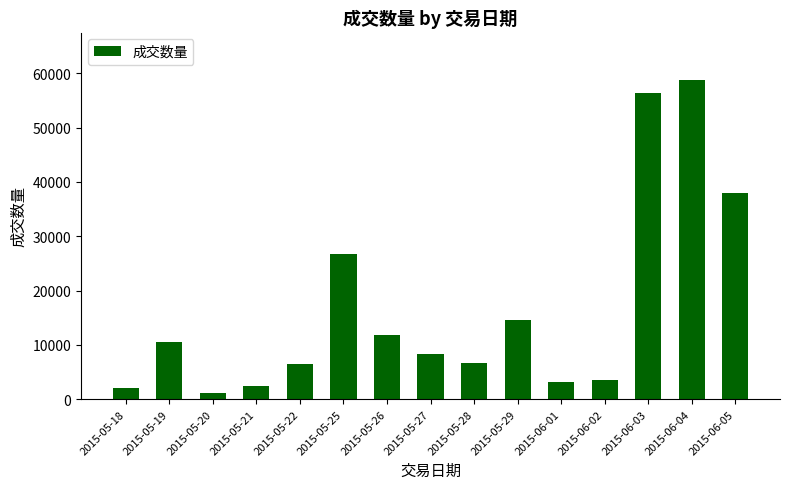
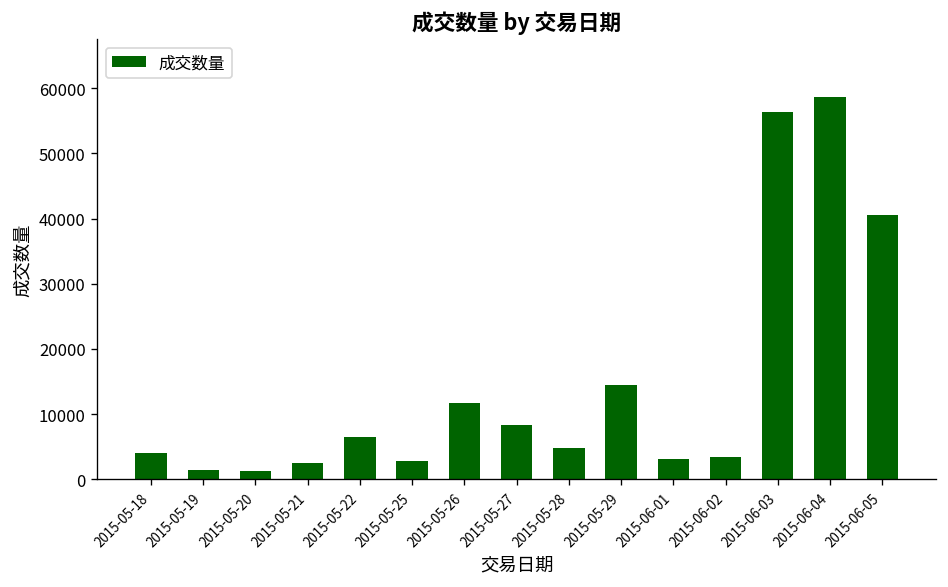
  {
-   "2015-05-18": 2000,
-   "2015-05-19": 11000,
+   "2015-05-18": 4000,
+   "2015-05-19": 2000,
    "2015-05-20": 1000,
    "2015-05-21": 3000,
    "2015-05-22": 7000,
-   "2015-05-25": 27000,
+   "2015-05-25": 3000,
    "2015-05-26": 12000,
    "2015-05-27": 8000,
-   "2015-05-28": 7000,
+   "2015-05-28": 5000,
    "2015-05-29": 15000,
    "2015-06-01": 3000,
    "2015-06-02": 3000,
    "2015-06-03": 56000,
    "2015-06-04": 59000,
-   "2015-06-05": 38000
+   "2015-06-05": 41000
  }
